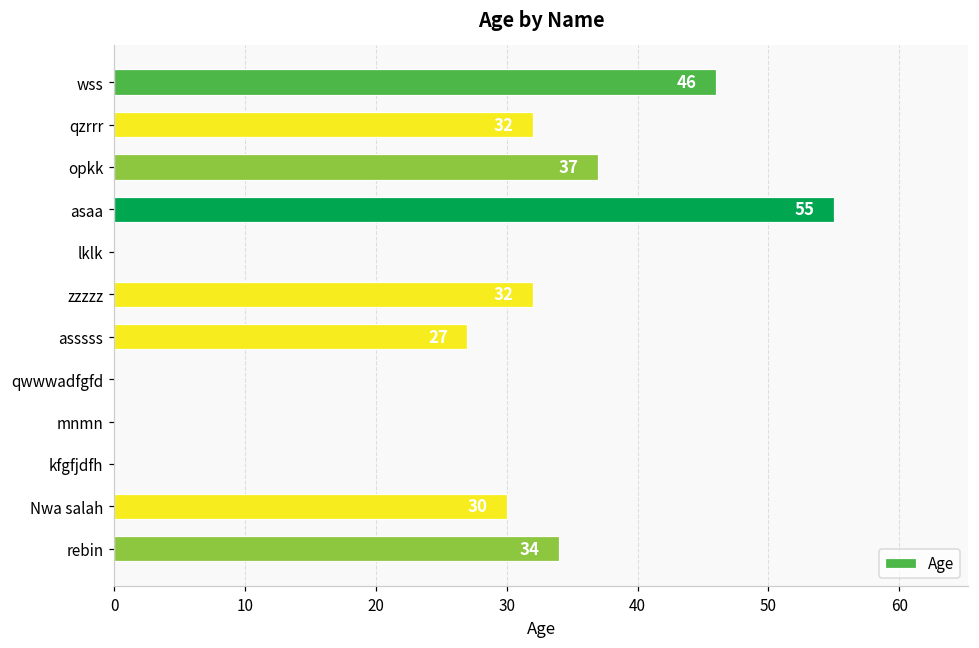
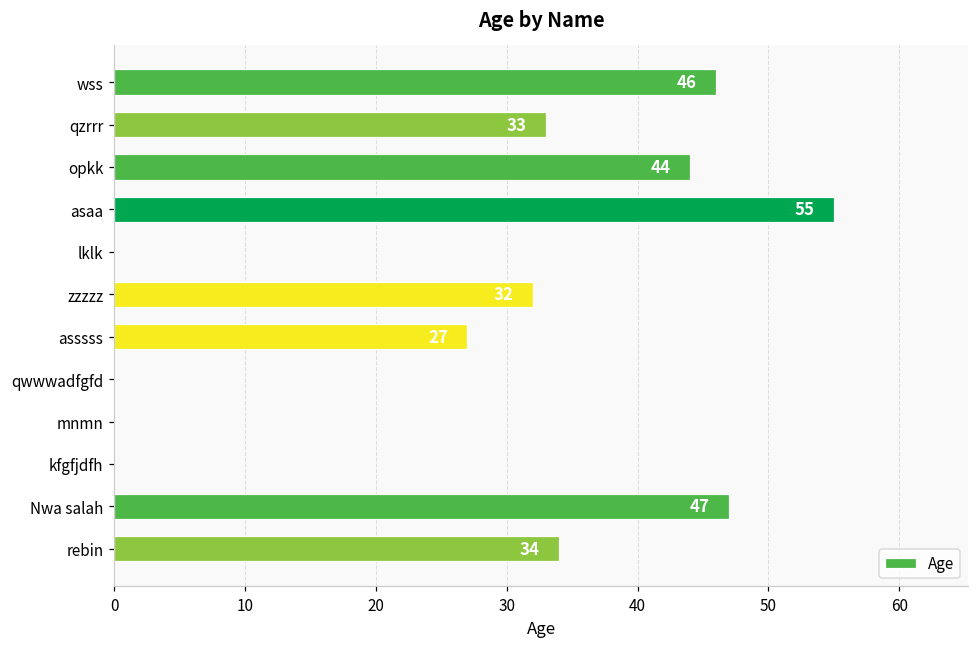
  {
    "wss": 46,
-   "qzrrr": 32,
-   "opkk": 37,
+   "qzrrr": 33,
+   "opkk": 44,
    "asaa": 55,
    "zzzzz": 32,
    "asssss": 27,
-   "Nwa salah": 30,
+   "Nwa salah": 47,
    "rebin": 34
  }
